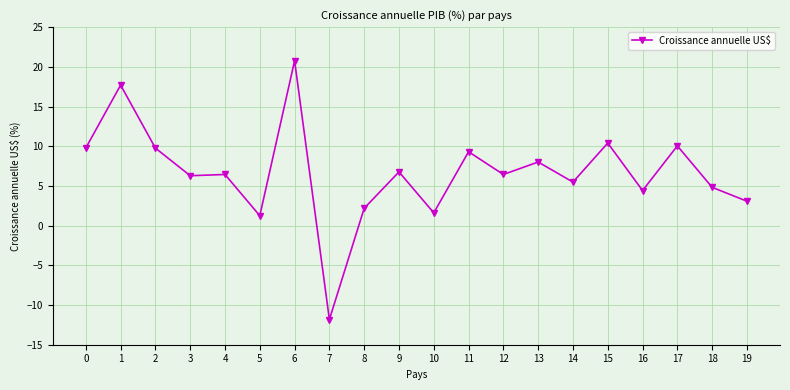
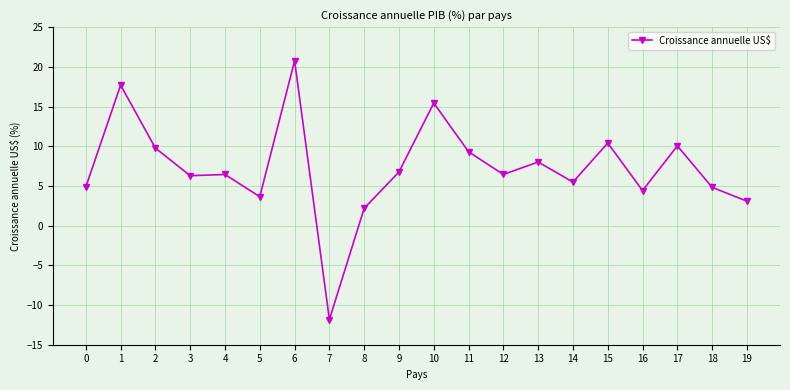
  {
-   "0": 10,
+   "0": 5,
    "1": 18,
    "2": 10,
    "3": 6,
    "4": 6,
-   "5": 1,
+   "5": 4,
    "6": 21,
    "7": -12,
    "8": 2,
    "9": 7,
-   "10": 2,
+   "10": 15,
    "11": 9,
    "12": 6,
    "13": 8,
    "14": 5,
    "15": 10,
    "16": 4,
    "17": 10,
    "18": 5,
    "19": 3
  }
